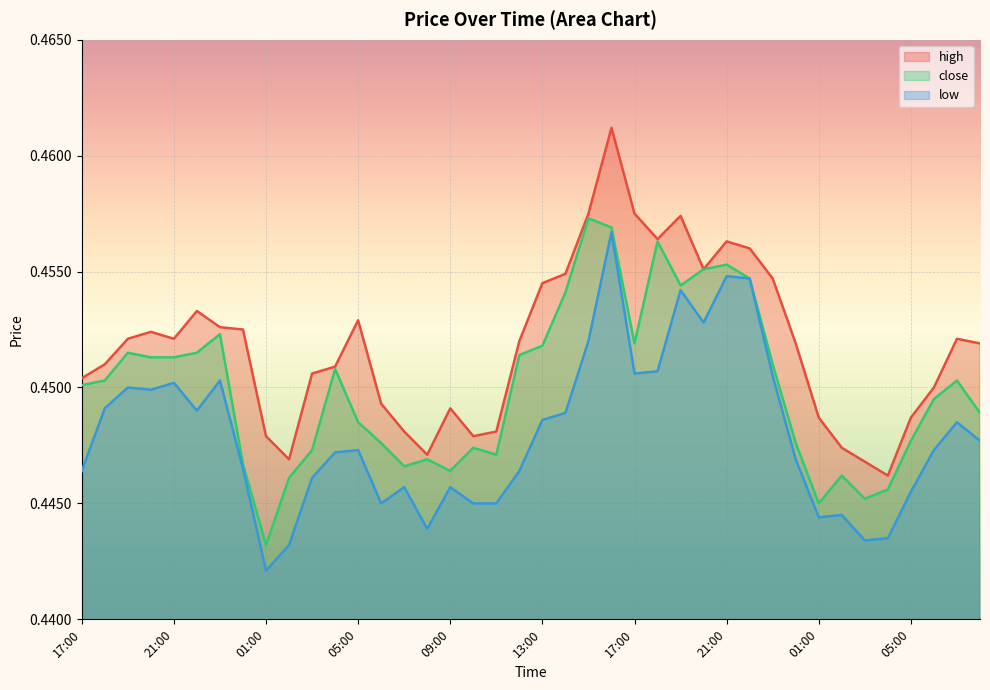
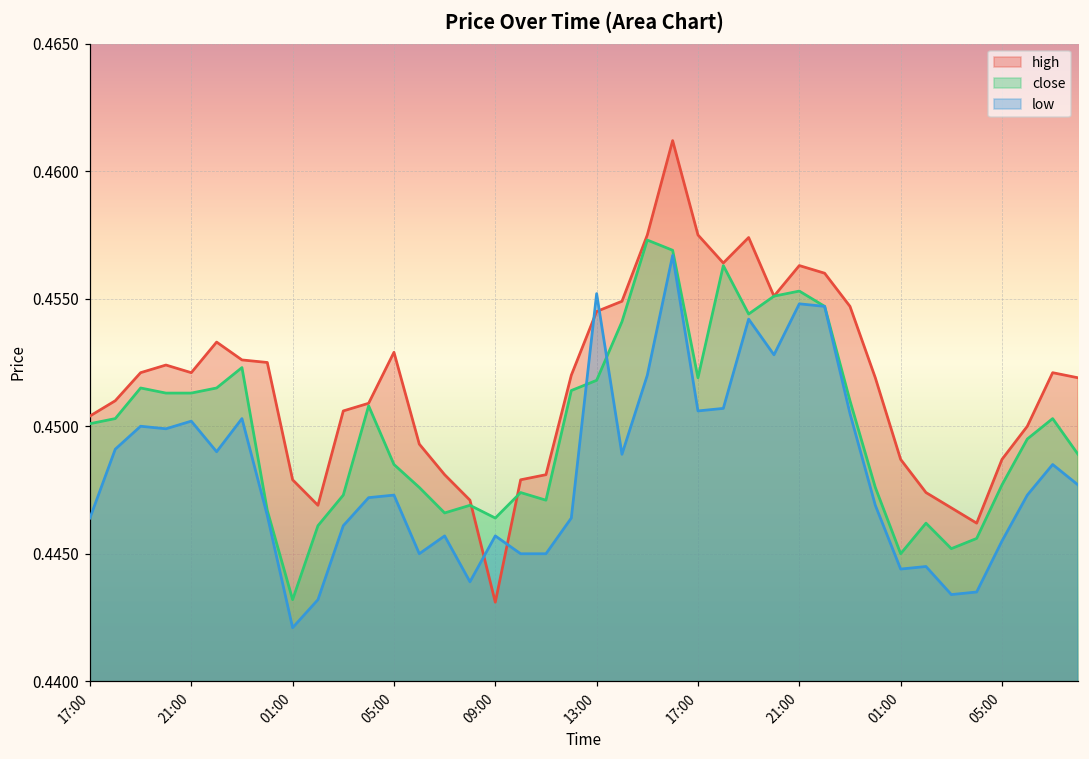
  {
    "high": {
-     "09:00": 0.4491,
+     "09:00": 0.4431,
      "13:00": 0.4545
    },
    "close": {
      "09:00": 0.4464,
      "13:00": 0.4518
    },
    "low": {
      "09:00": 0.4457,
-     "13:00": 0.4486
+     "13:00": 0.4552
    }
  }
